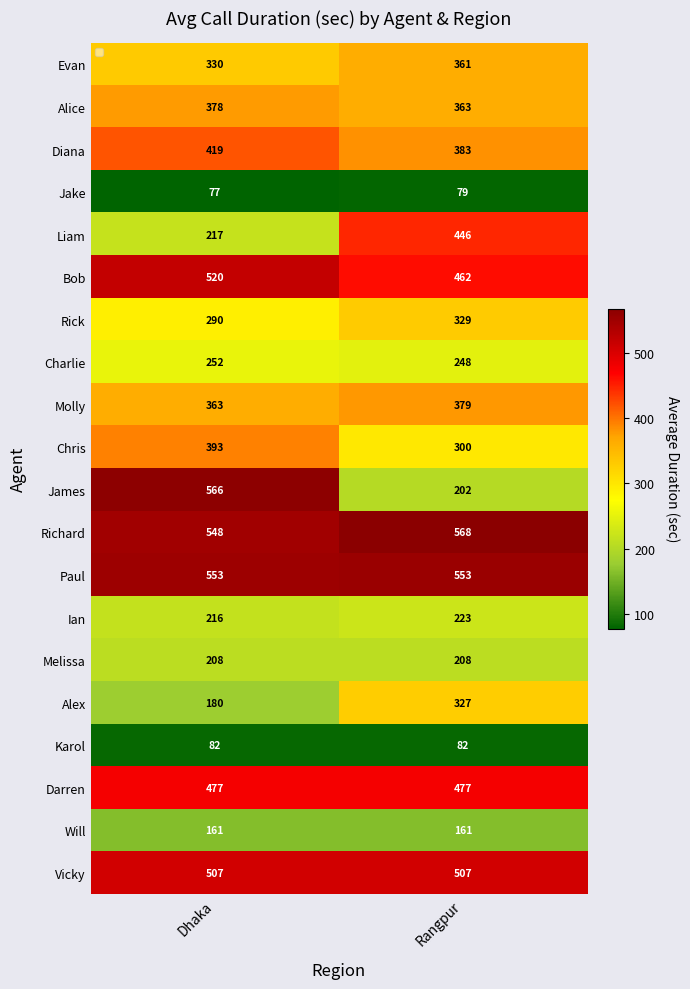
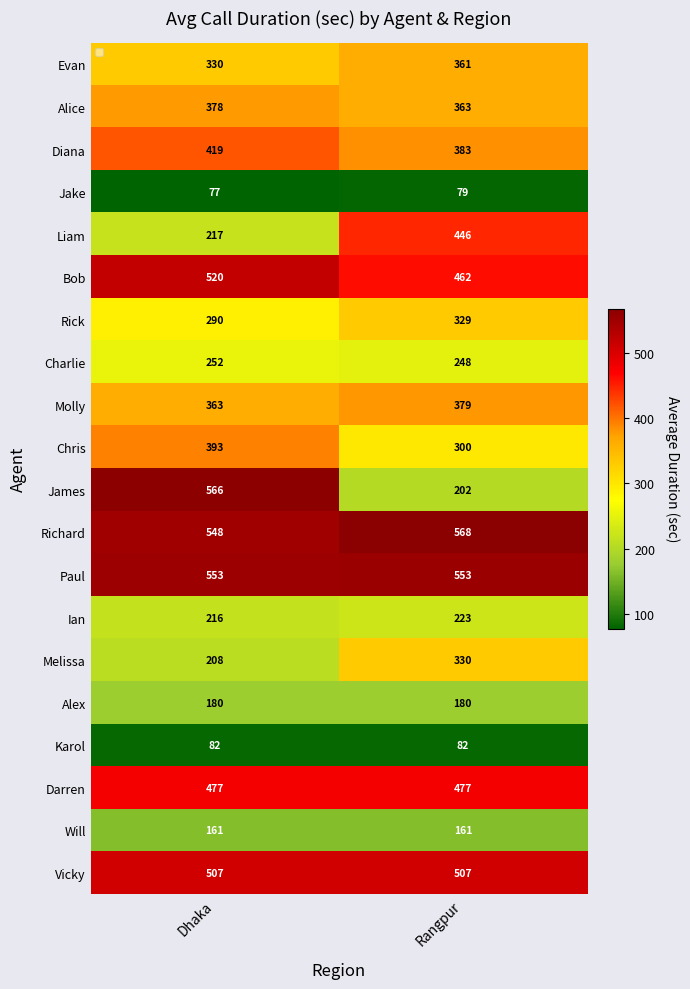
  {
    "Evan": {
      "Dhaka": 330,
      "Rangpur": 361
    },
    "Alice": {
      "Dhaka": 378,
      "Rangpur": 363
    },
    "Diana": {
      "Dhaka": 419,
      "Rangpur": 383
    },
    "Jake": {
      "Dhaka": 77,
      "Rangpur": 79
    },
    "Liam": {
      "Dhaka": 217,
      "Rangpur": 446
    },
    "Bob": {
      "Dhaka": 520,
      "Rangpur": 462
    },
    "Rick": {
      "Dhaka": 290,
      "Rangpur": 329
    },
    "Charlie": {
      "Dhaka": 252,
      "Rangpur": 248
    },
    "Molly": {
      "Dhaka": 363,
      "Rangpur": 379
    },
    "Chris": {
      "Dhaka": 393,
      "Rangpur": 300
    },
    "James": {
      "Dhaka": 566,
      "Rangpur": 202
    },
    "Richard": {
      "Dhaka": 548,
      "Rangpur": 568
    },
    "Paul": {
      "Dhaka": 553,
      "Rangpur": 553
    },
    "Ian": {
      "Dhaka": 216,
      "Rangpur": 223
    },
    "Melissa": {
      "Dhaka": 208,
-     "Rangpur": 208
+     "Rangpur": 330
    },
    "Alex": {
      "Dhaka": 180,
-     "Rangpur": 327
+     "Rangpur": 180
    },
    "Karol": {
      "Dhaka": 82,
      "Rangpur": 82
    },
    "Darren": {
      "Dhaka": 477,
      "Rangpur": 477
    },
    "Will": {
      "Dhaka": 161,
      "Rangpur": 161
    },
    "Vicky": {
      "Dhaka": 507,
      "Rangpur": 507
    }
  }
